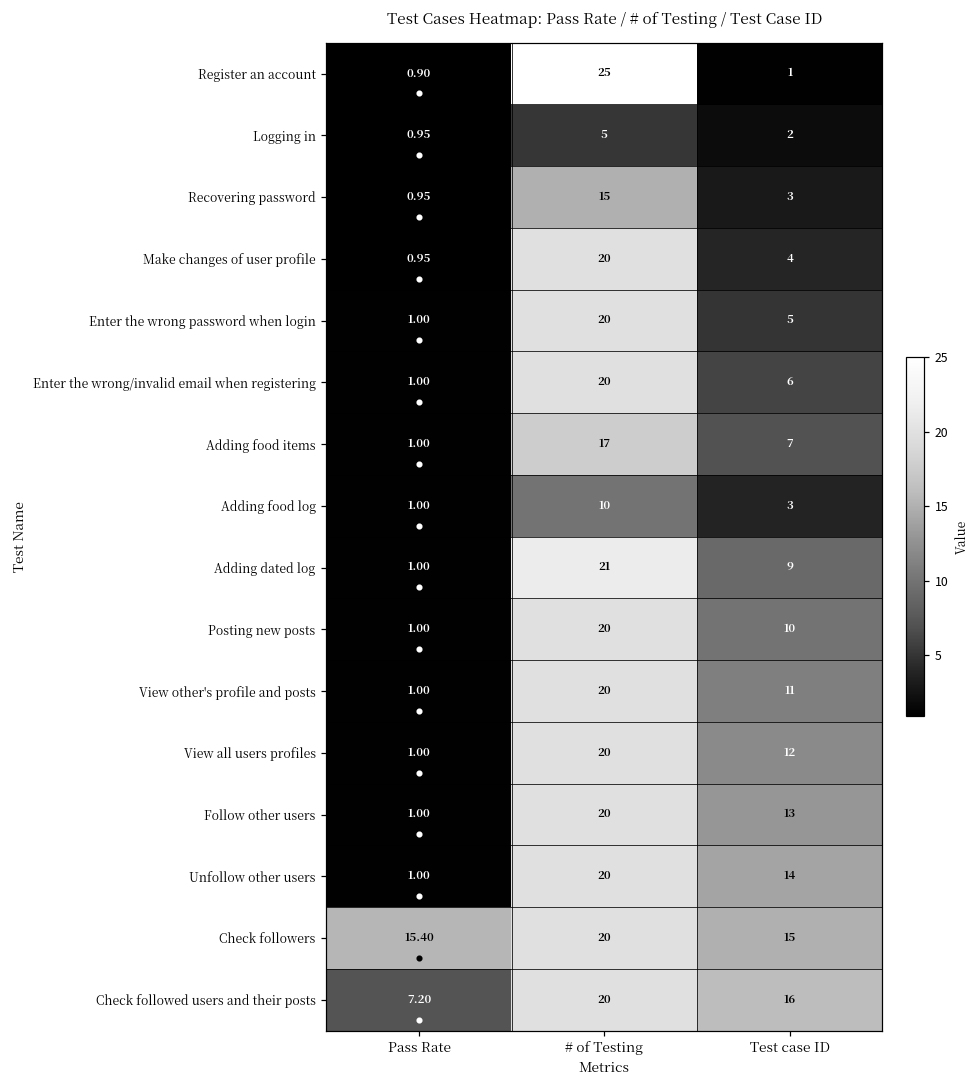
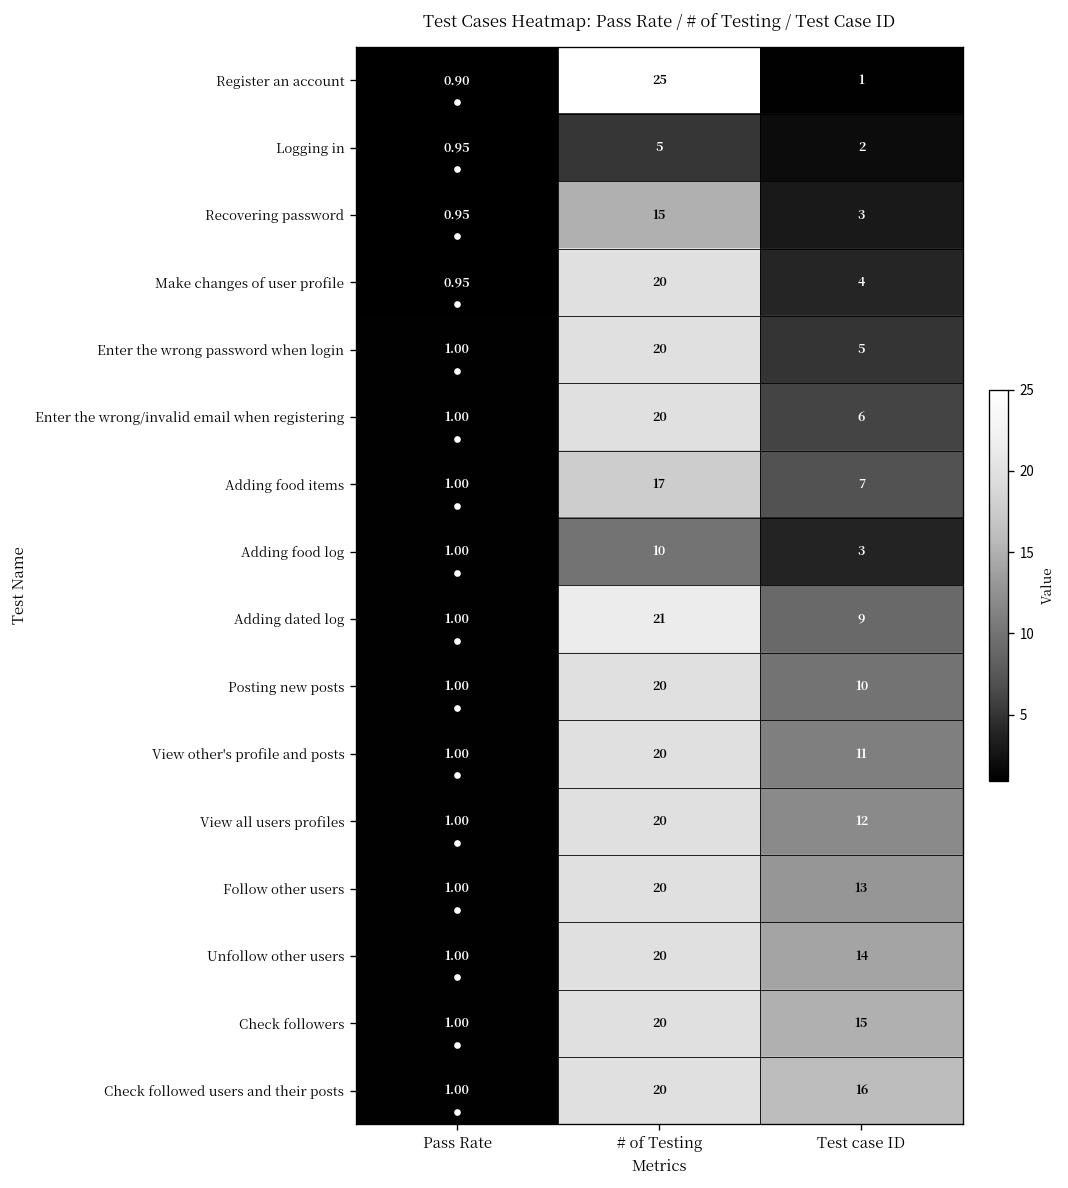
  {
    "Register an account": {
      "Pass Rate": 0.90,
      "# of Testing": 25,
      "Test case ID": 1
    },
    "Logging in": {
      "Pass Rate": 0.95,
      "# of Testing": 5,
      "Test case ID": 2
    },
    "Recovering password": {
      "Pass Rate": 0.95,
      "# of Testing": 15,
      "Test case ID": 3
    },
    "Make changes of user profile": {
      "Pass Rate": 0.95,
      "# of Testing": 20,
      "Test case ID": 4
    },
    "Enter the wrong password when login": {
      "Pass Rate": 1.00,
      "# of Testing": 20,
      "Test case ID": 5
    },
    "Enter the wrong/invalid email when registering": {
      "Pass Rate": 1.00,
      "# of Testing": 20,
      "Test case ID": 6
    },
    "Adding food items": {
      "Pass Rate": 1.00,
      "# of Testing": 17,
      "Test case ID": 7
    },
    "Adding food log": {
      "Pass Rate": 1.00,
      "# of Testing": 10,
      "Test case ID": 3
    },
    "Adding dated log": {
      "Pass Rate": 1.00,
      "# of Testing": 21,
      "Test case ID": 9
    },
    "Posting new posts": {
      "Pass Rate": 1.00,
      "# of Testing": 20,
      "Test case ID": 10
    },
    "View other's profile and posts": {
      "Pass Rate": 1.00,
      "# of Testing": 20,
      "Test case ID": 11
    },
    "View all users profiles": {
      "Pass Rate": 1.00,
      "# of Testing": 20,
      "Test case ID": 12
    },
    "Follow other users": {
      "Pass Rate": 1.00,
      "# of Testing": 20,
      "Test case ID": 13
    },
    "Unfollow other users": {
      "Pass Rate": 1.00,
      "# of Testing": 20,
      "Test case ID": 14
    },
    "Check followers": {
-     "Pass Rate": 15.40,
+     "Pass Rate": 1.00,
      "# of Testing": 20,
      "Test case ID": 15
    },
    "Check followed users and their posts": {
-     "Pass Rate": 7.20,
+     "Pass Rate": 1.00,
      "# of Testing": 20,
      "Test case ID": 16
    }
  }
